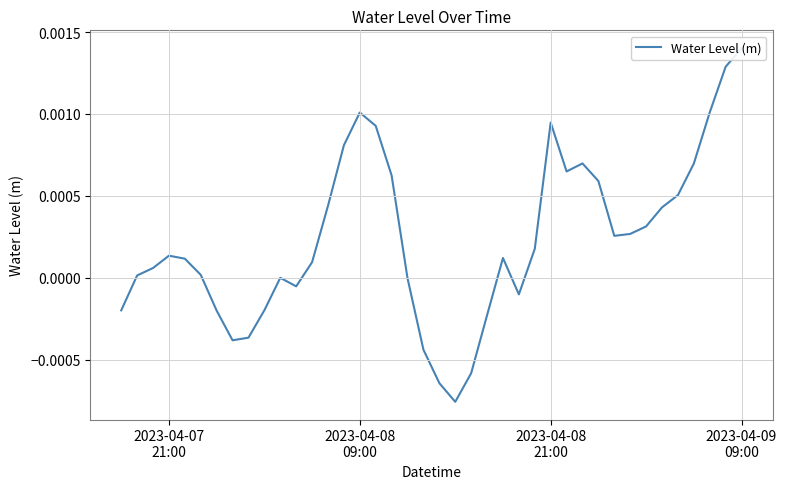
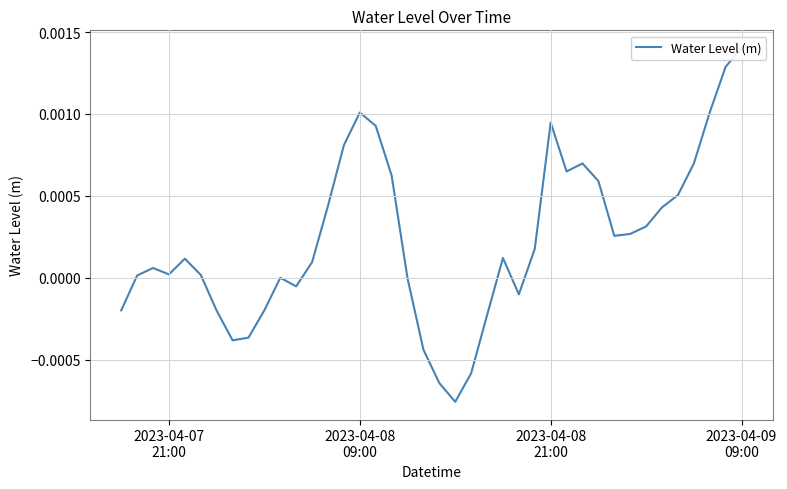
  {
-   "2023-04-07 21:00": 0.00014,
+   "2023-04-07 21:00": 0.00002,
    "2023-04-08 09:00": 0.00101,
    "2023-04-08 21:00": 0.00095
  }
